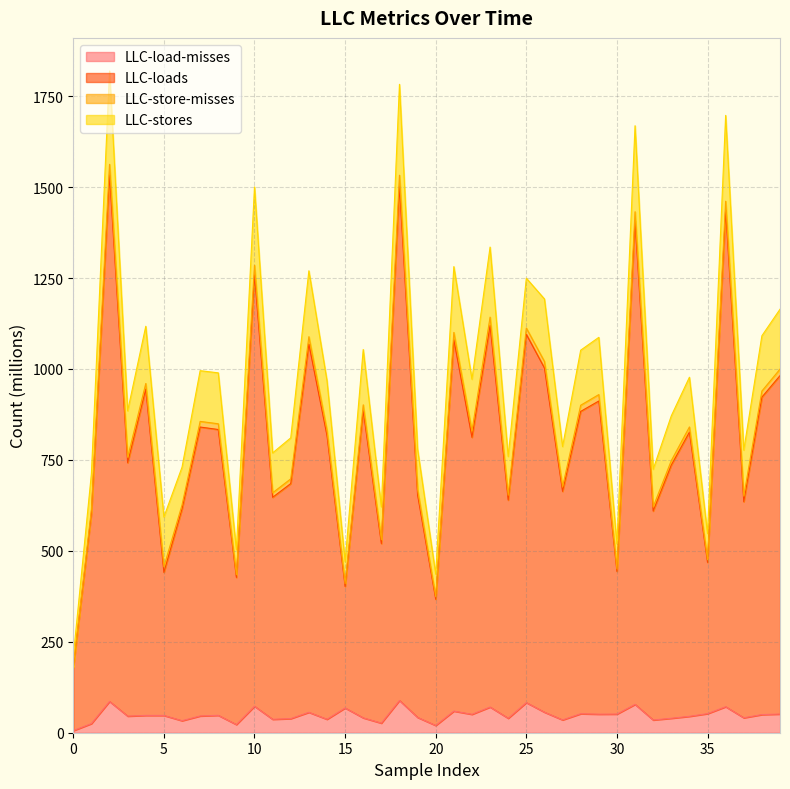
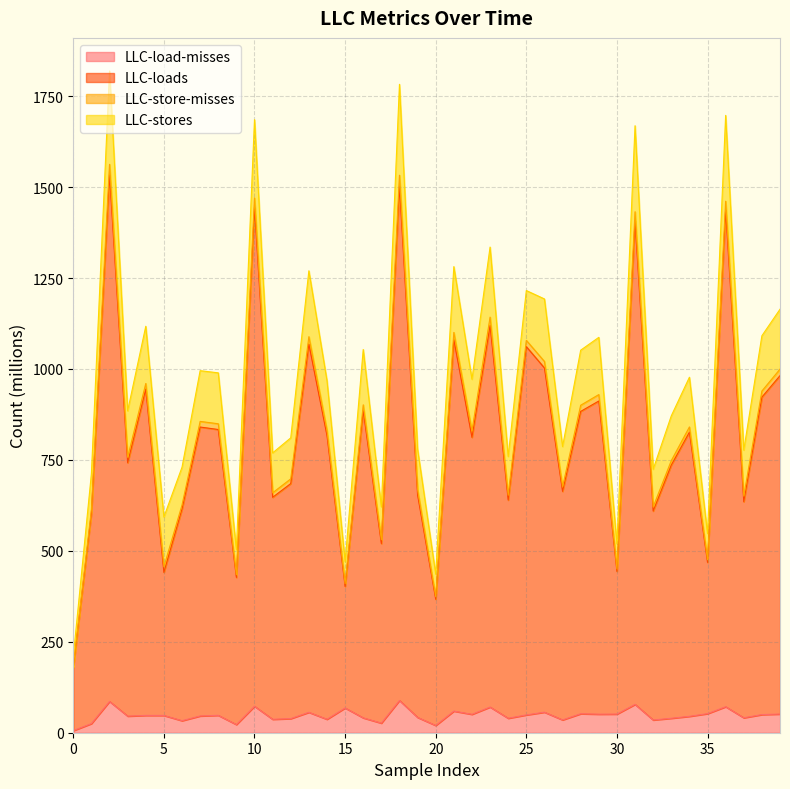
  {
    "LLC-load-misses": {
      "0": 10,
      "5": 50,
      "10": 70,
      "15": 70,
      "20": 20,
-     "25": 80,
+     "25": 50,
      "30": 50,
      "35": 50
    },
    "LLC-loads": {
      "5": 390,
-     "10": 1190,
+     "10": 1370,
      "15": 330,
      "25": 1010,
      "30": 390,
      "35": 420
    }
  }
